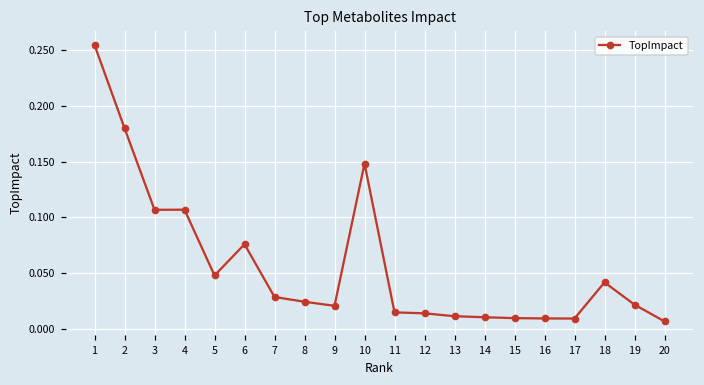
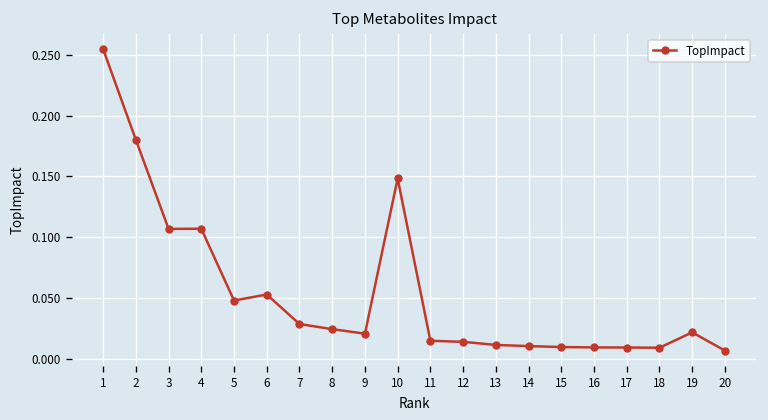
  {
    "1": 0.255,
    "2": 0.180,
    "3": 0.107,
    "4": 0.107,
    "5": 0.048,
-   "6": 0.076,
+   "6": 0.053,
    "7": 0.028,
    "8": 0.024,
    "9": 0.021,
    "10": 0.148,
    "11": 0.015,
    "12": 0.014,
    "13": 0.011,
    "14": 0.010,
    "15": 0.010,
    "16": 0.009,
    "17": 0.009,
-   "18": 0.042,
+   "18": 0.009,
    "19": 0.022,
    "20": 0.007
  }
